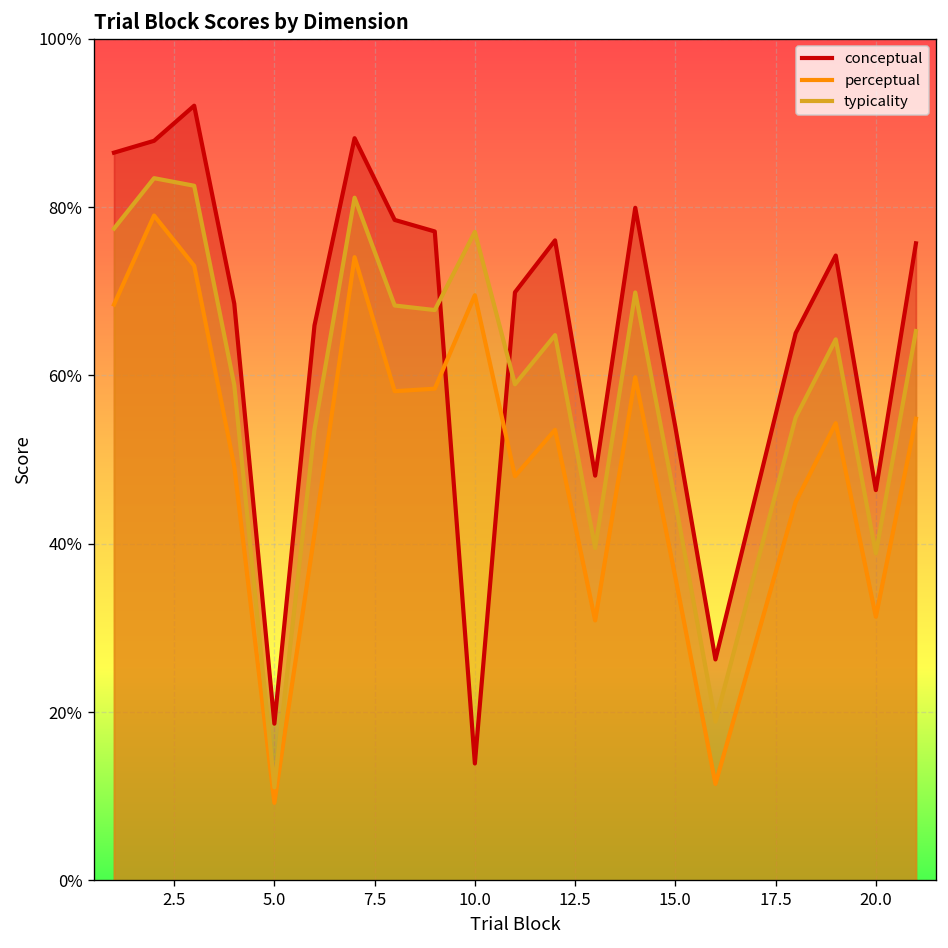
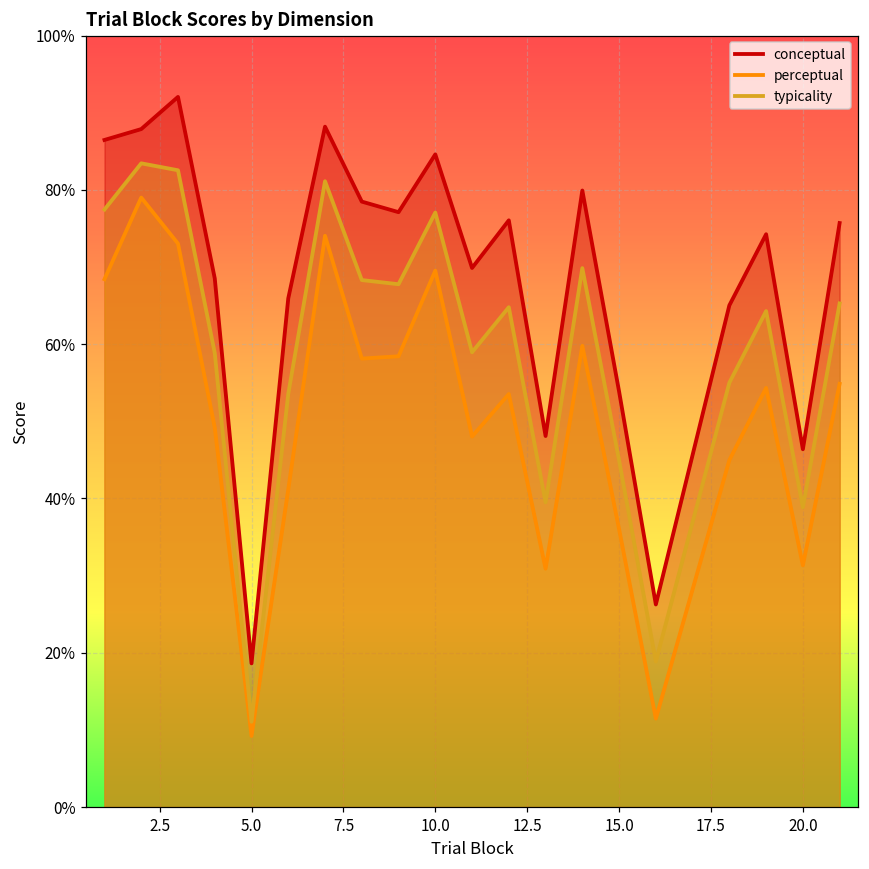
  {
    "conceptual": {
      "5.0": "19%",
-     "10.0": "14%",
+     "10.0": "85%",
      "15.0": "54%",
      "20.0": "46%"
    }
  }
